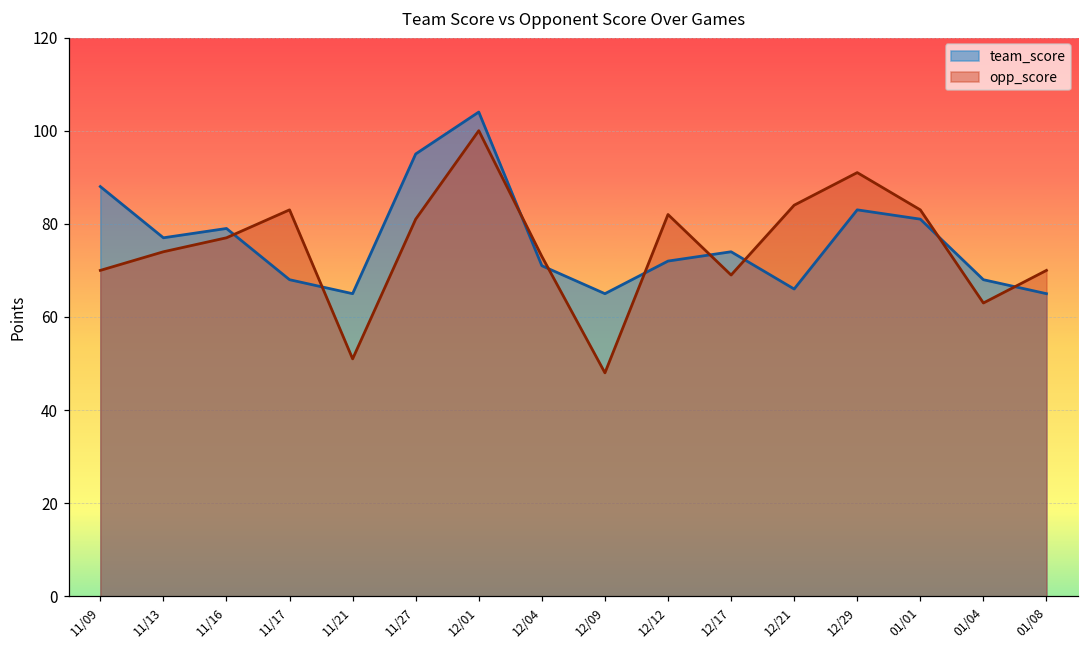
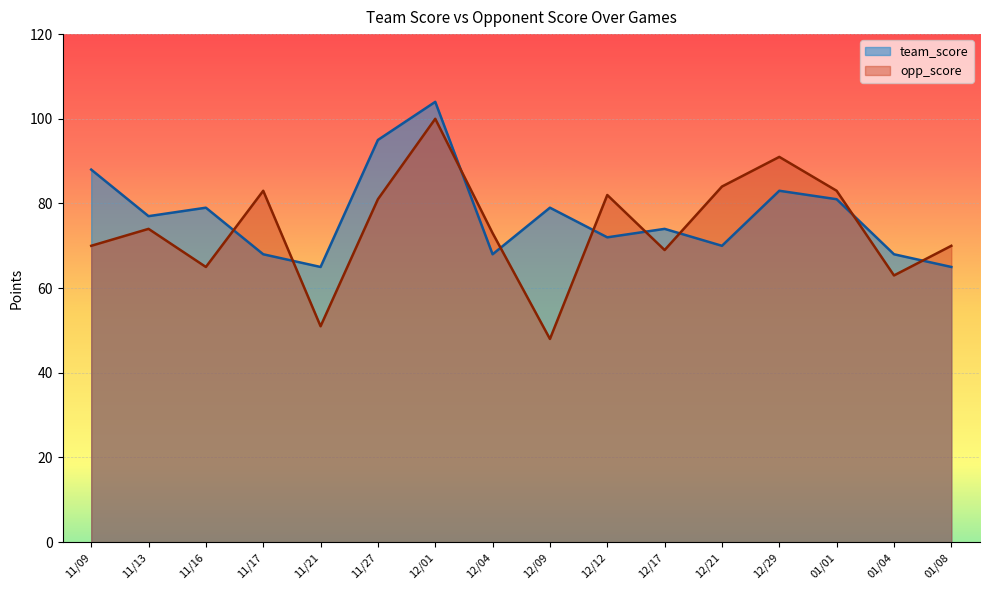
  {
    "team_score": {
      "11/09": 88,
      "11/13": 77,
      "11/16": 79,
      "11/17": 68,
      "11/21": 65,
      "11/27": 95,
      "12/01": 104,
-     "12/04": 71,
-     "12/09": 65,
+     "12/04": 68,
+     "12/09": 79,
      "12/12": 72,
      "12/17": 74,
-     "12/21": 66,
+     "12/21": 70,
      "12/29": 83,
      "01/01": 81,
      "01/04": 68,
      "01/08": 65
    },
    "opp_score": {
      "11/09": 70,
      "11/13": 74,
-     "11/16": 77,
+     "11/16": 65,
      "11/17": 83,
      "11/21": 51,
      "11/27": 81,
      "12/01": 100,
      "12/04": 73,
      "12/09": 48,
      "12/12": 82,
      "12/17": 69,
      "12/21": 84,
      "12/29": 91,
      "01/01": 83,
      "01/04": 63,
      "01/08": 70
    }
  }
